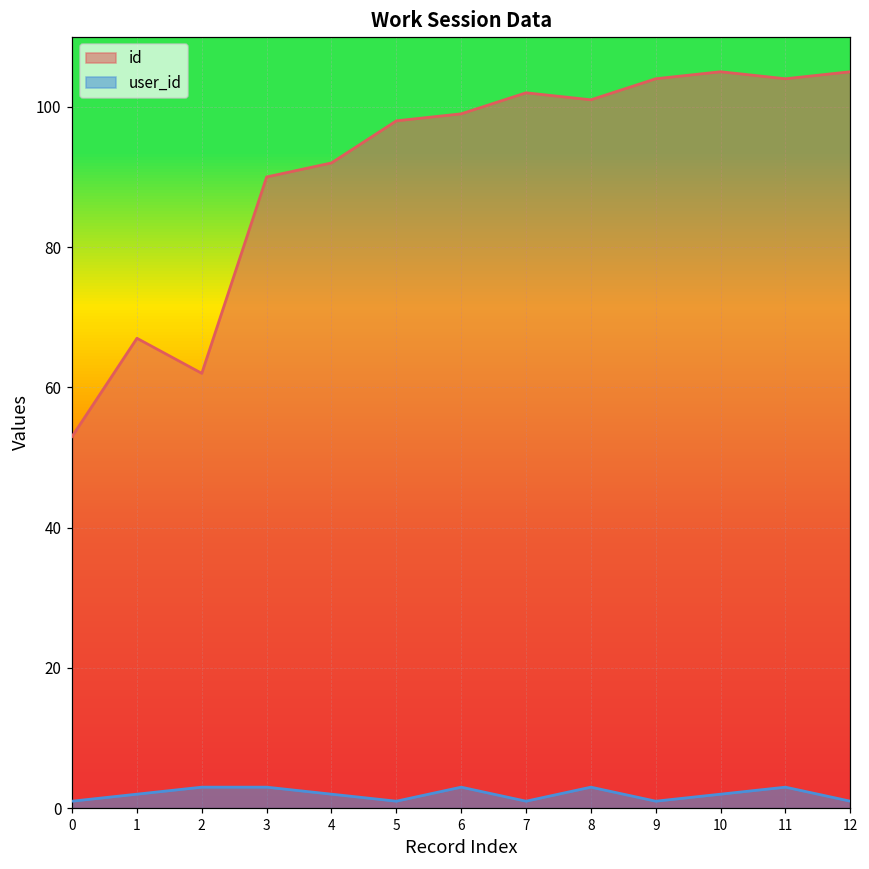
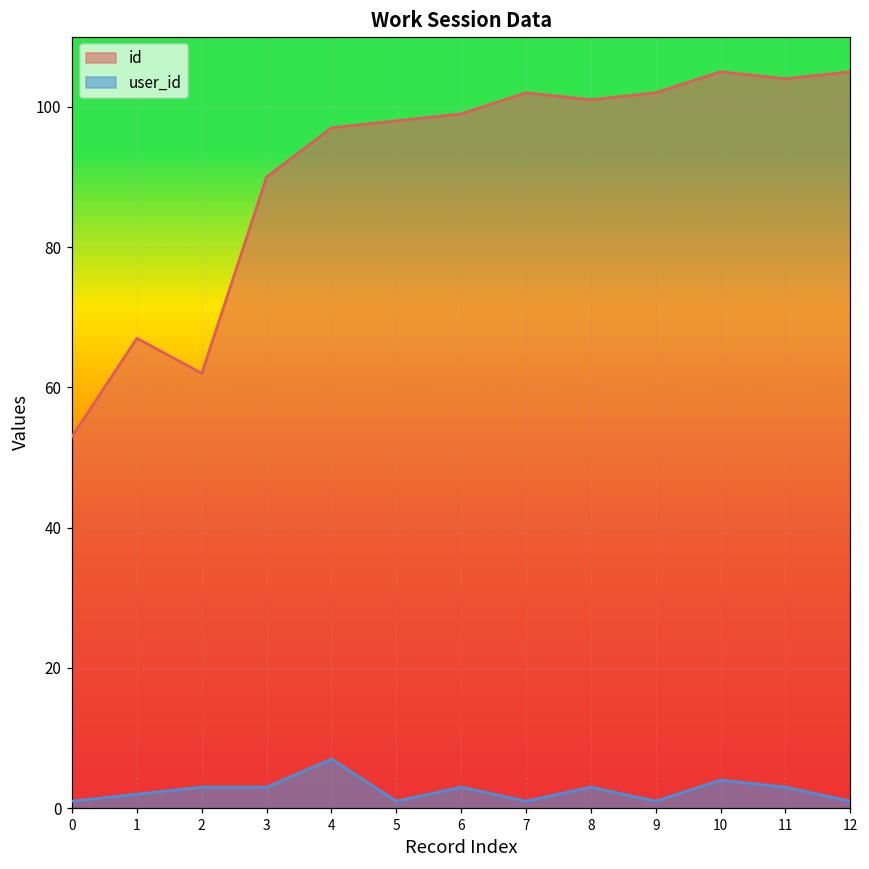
  {
    "id": {
      "0": 53,
      "1": 67,
      "2": 62,
      "3": 90,
-     "4": 92,
+     "4": 97,
      "5": 98,
      "6": 99,
      "7": 102,
      "8": 101,
-     "9": 104,
+     "9": 102,
      "10": 105,
      "11": 104,
      "12": 105
    },
    "user_id": {
      "0": 1,
      "1": 2,
      "2": 3,
      "3": 3,
-     "4": 2,
+     "4": 7,
      "5": 1,
      "6": 3,
      "7": 1,
      "8": 3,
      "9": 1,
-     "10": 2,
+     "10": 4,
      "11": 3,
      "12": 1
    }
  }
